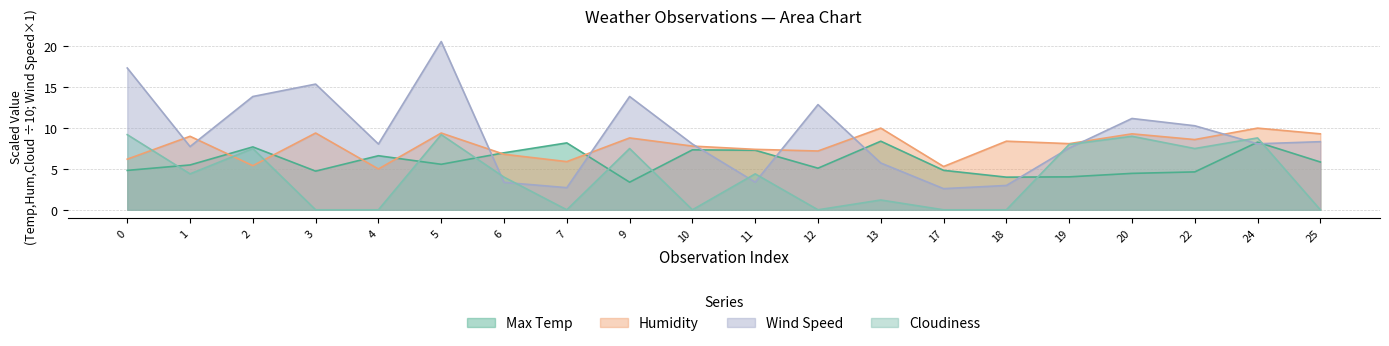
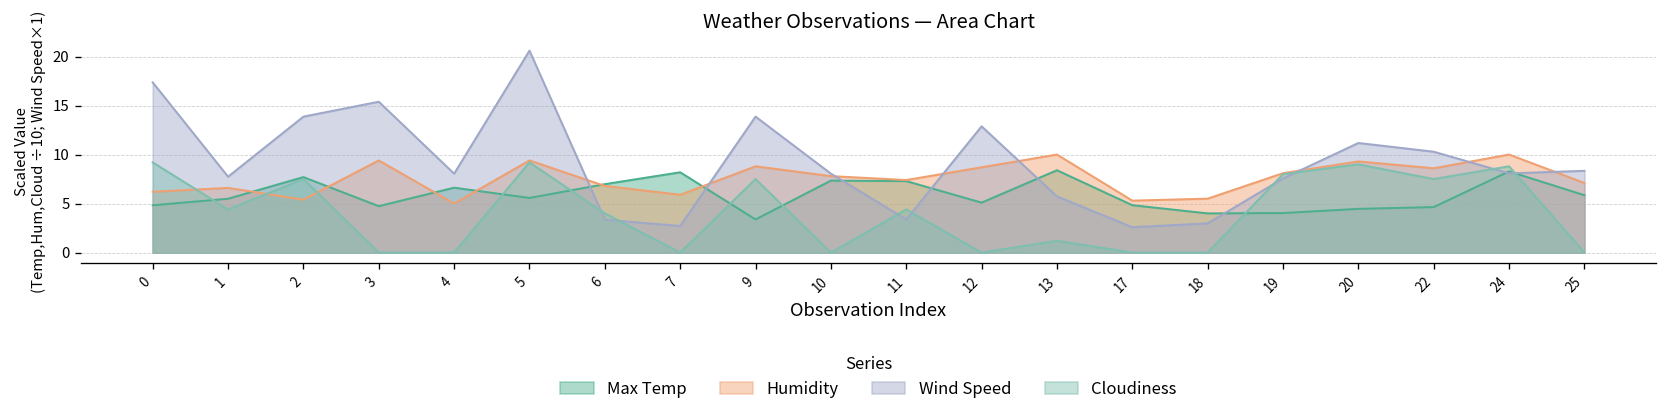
  {
    "Humidity": {
      "0": 6,
-     "1": 9,
+     "1": 7,
      "2": 5,
      "3": 9,
      "4": 5,
      "7": 6,
      "9": 9,
-     "12": 7,
+     "12": 9,
      "13": 10,
      "17": 5,
-     "18": 8,
+     "18": 6,
      "22": 9,
      "24": 10,
-     "25": 9
+     "25": 7
    }
  }
